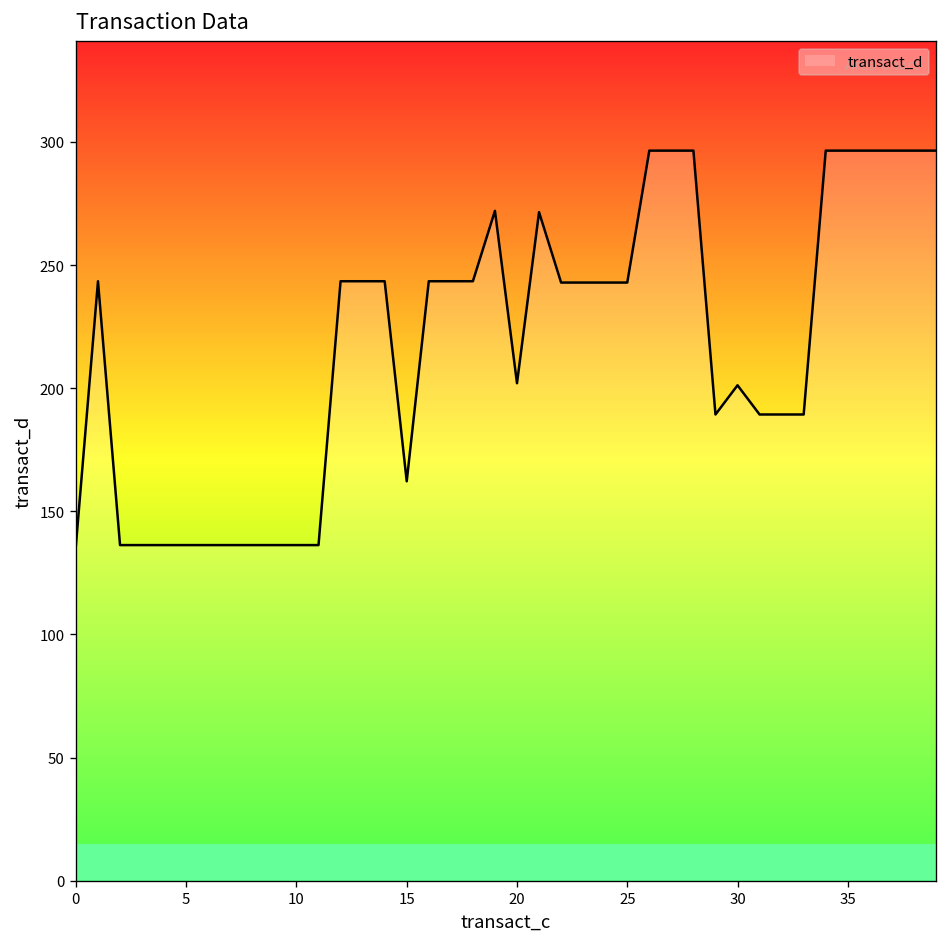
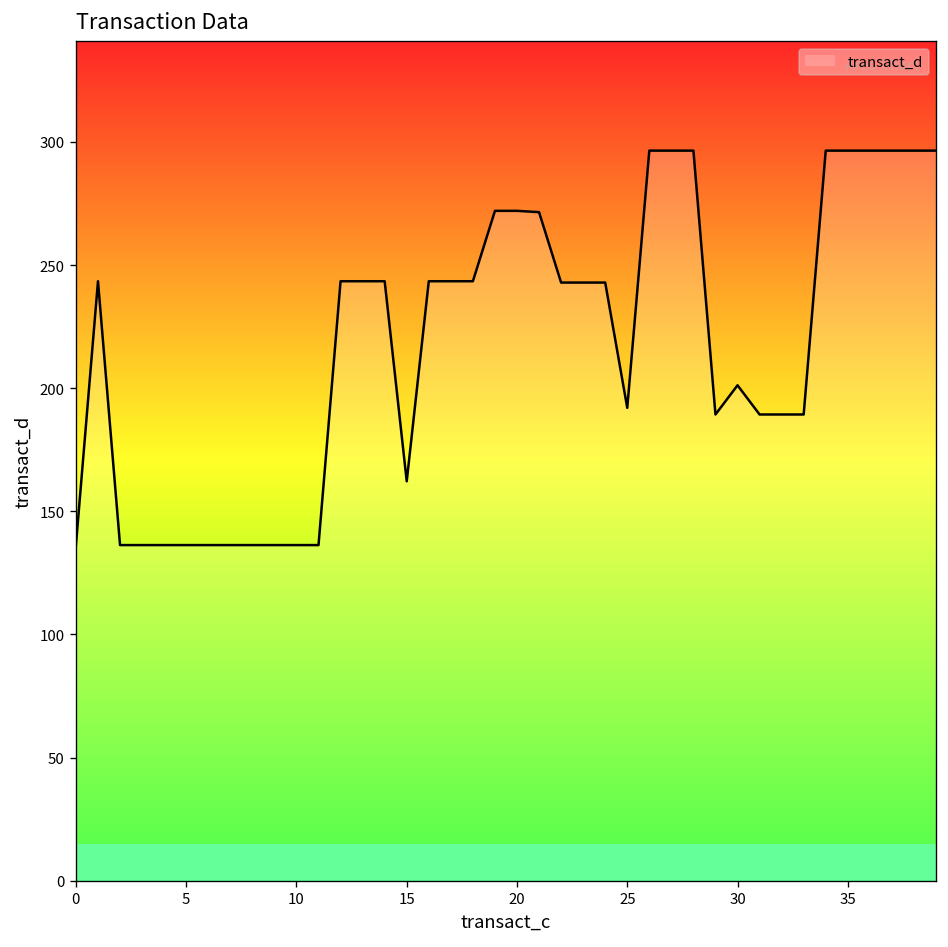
  {
    "0": 136,
    "5": 136,
    "10": 136,
    "15": 162,
-   "20": 202,
-   "25": 243,
+   "20": 272,
+   "25": 192,
    "30": 201,
    "35": 296
  }
